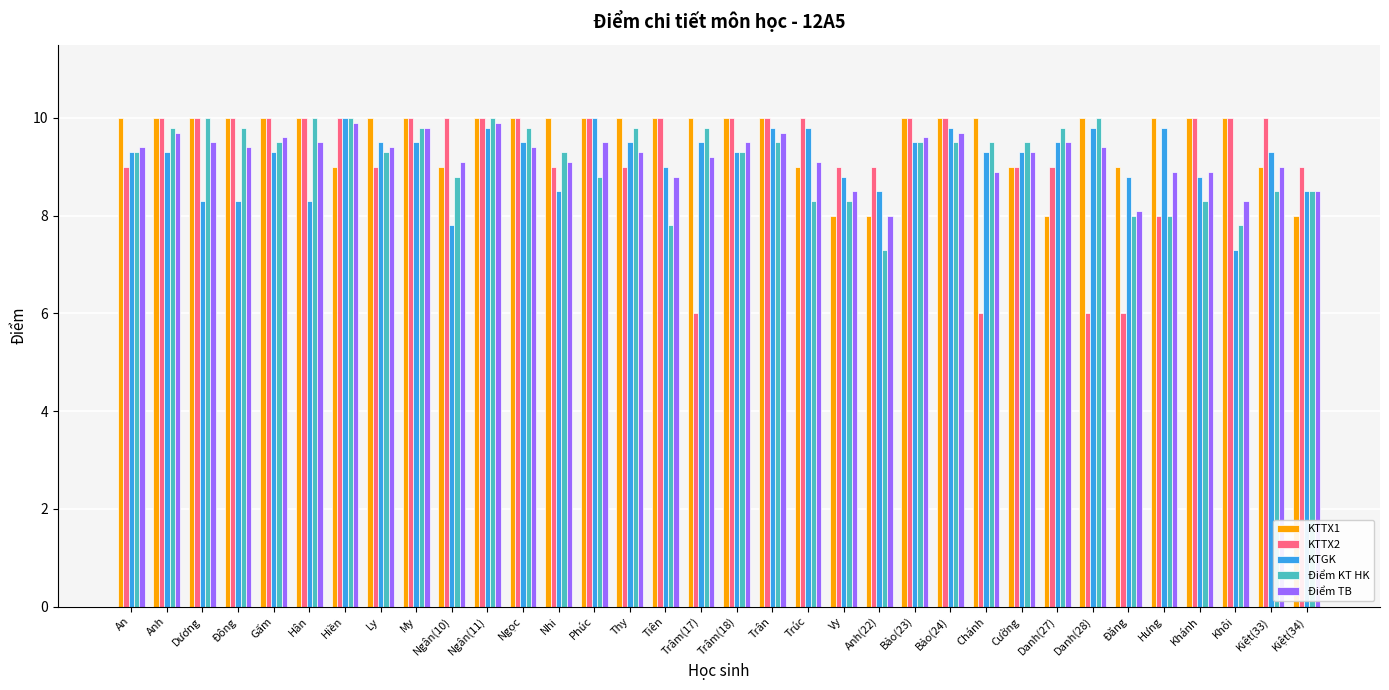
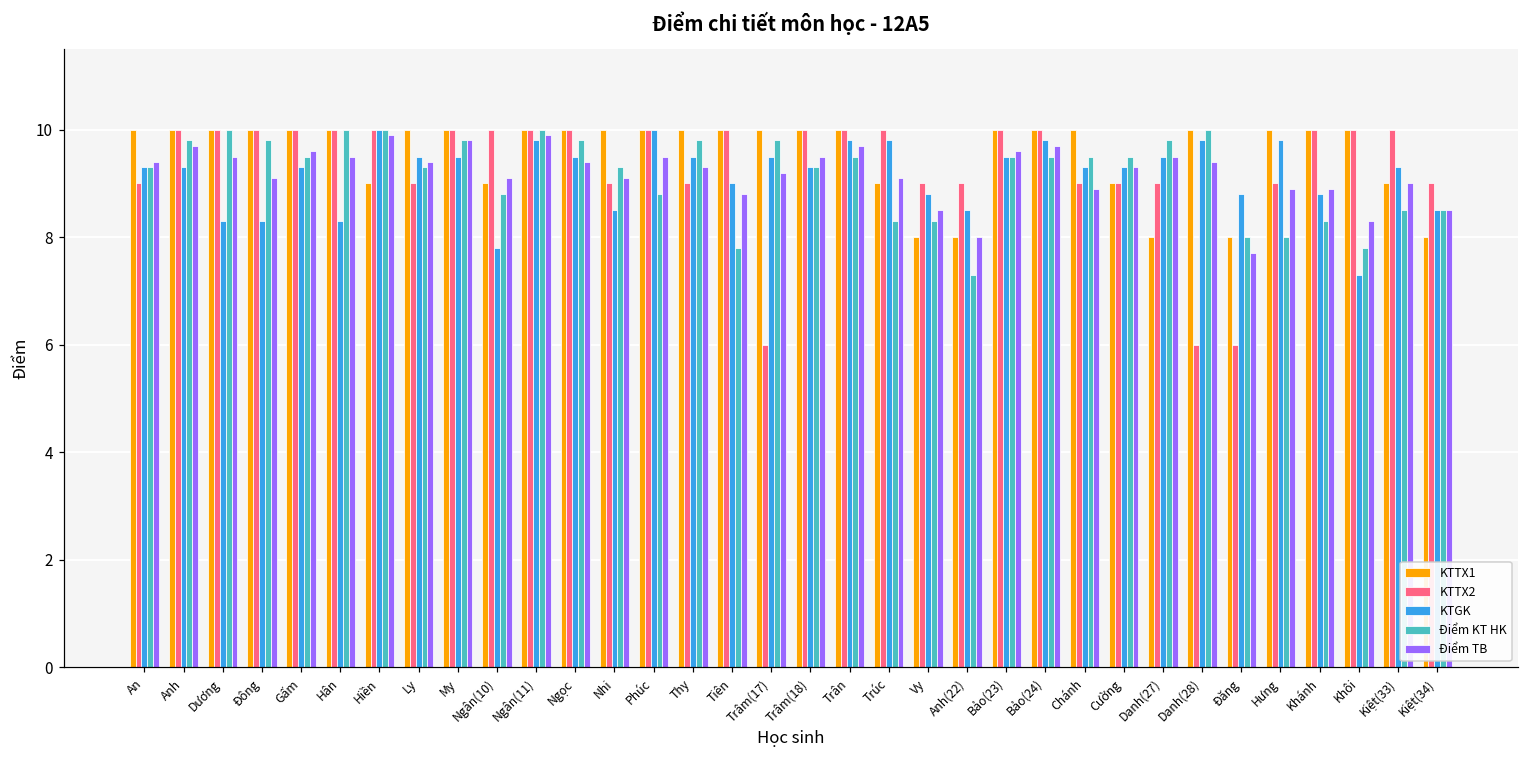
  {
    "KTTX1": {
      "An": 10,
      "Anh": 10,
      "Dương": 10,
      "Đông": 10,
      "Gấm": 10,
      "Hân": 10,
      "Hiền": 9,
      "Ly": 10,
      "My": 10,
      "Ngân(10)": 9,
      "Ngân(11)": 10,
      "Ngọc": 10,
      "Nhi": 10,
      "Phúc": 10,
      "Thy": 10,
      "Tiên": 10,
      "Trâm(17)": 10,
      "Trâm(18)": 10,
      "Trân": 10,
      "Trúc": 9,
      "Vy": 8,
      "Anh(22)": 8,
      "Bảo(23)": 10,
      "Bảo(24)": 10,
      "Chánh": 10,
      "Cường": 9,
      "Danh(27)": 8,
      "Danh(28)": 10,
-     "Đăng": 9,
+     "Đăng": 8,
      "Hưng": 10,
      "Khánh": 10,
      "Khôi": 10,
      "Kiệt(33)": 9,
      "Kiệt(34)": 8
    },
    "KTTX2": {
      "An": 9,
      "Anh": 10,
      "Dương": 10,
      "Đông": 10,
      "Gấm": 10,
      "Hân": 10,
      "Hiền": 10,
      "Ly": 9,
      "My": 10,
      "Ngân(10)": 10,
      "Ngân(11)": 10,
      "Ngọc": 10,
      "Nhi": 9,
      "Phúc": 10,
      "Thy": 9,
      "Tiên": 10,
      "Trâm(17)": 6,
      "Trâm(18)": 10,
      "Trân": 10,
      "Trúc": 10,
      "Vy": 9,
      "Anh(22)": 9,
      "Bảo(23)": 10,
      "Bảo(24)": 10,
-     "Chánh": 6,
+     "Chánh": 9,
      "Cường": 9,
      "Danh(27)": 9,
      "Danh(28)": 6,
      "Đăng": 6,
-     "Hưng": 8,
+     "Hưng": 9,
      "Khánh": 10,
      "Khôi": 10,
      "Kiệt(33)": 10,
      "Kiệt(34)": 9
    },
    "Điểm TB": {
      "An": 9.4,
      "Anh": 9.7,
      "Dương": 9.5,
-     "Đông": 9.4,
+     "Đông": 9.1,
      "Gấm": 9.6,
      "Hân": 9.5,
      "Hiền": 9.9,
      "Ly": 9.4,
      "My": 9.8,
      "Ngân(10)": 9.1,
      "Ngân(11)": 9.9,
      "Ngọc": 9.4,
      "Nhi": 9.1,
      "Phúc": 9.5,
      "Thy": 9.3,
      "Tiên": 8.8,
      "Trâm(17)": 9.2,
      "Trâm(18)": 9.5,
      "Trân": 9.7,
      "Trúc": 9.1,
      "Vy": 8.5,
      "Anh(22)": 8.0,
      "Bảo(23)": 9.6,
      "Bảo(24)": 9.7,
      "Chánh": 8.9,
      "Cường": 9.3,
      "Danh(27)": 9.5,
      "Danh(28)": 9.4,
-     "Đăng": 8.1,
+     "Đăng": 7.7,
      "Hưng": 8.9,
      "Khánh": 8.9,
      "Khôi": 8.3,
      "Kiệt(33)": 9.0,
      "Kiệt(34)": 8.5
    }
  }
